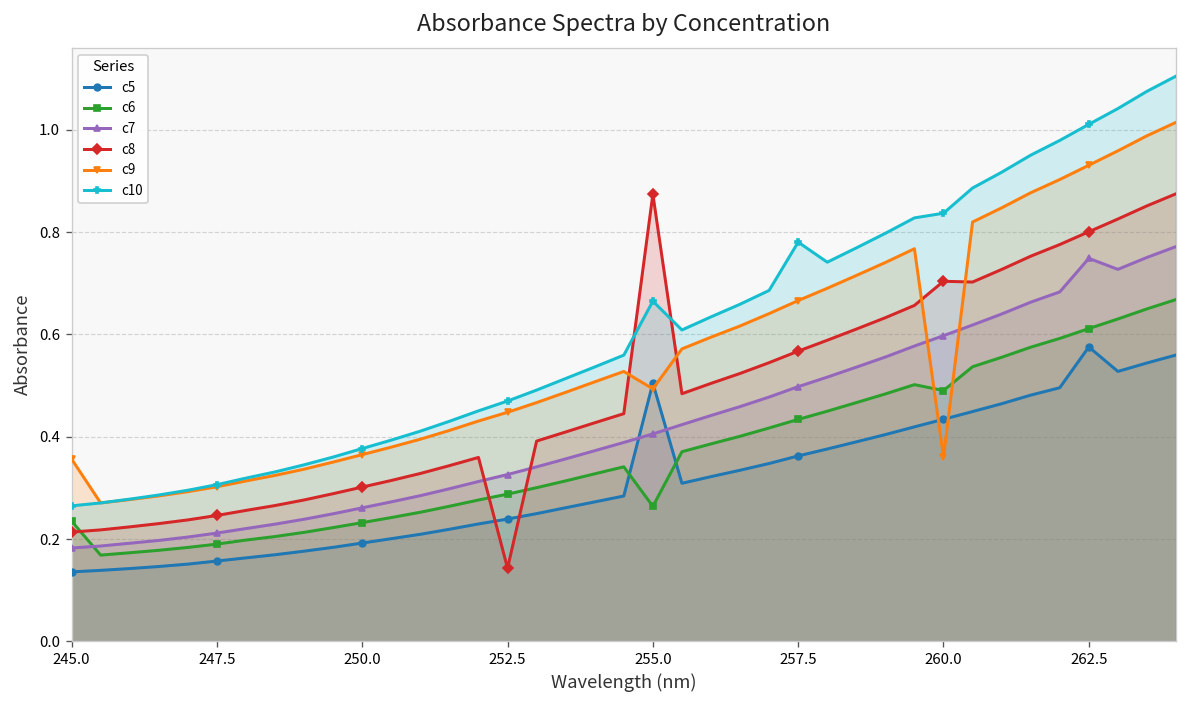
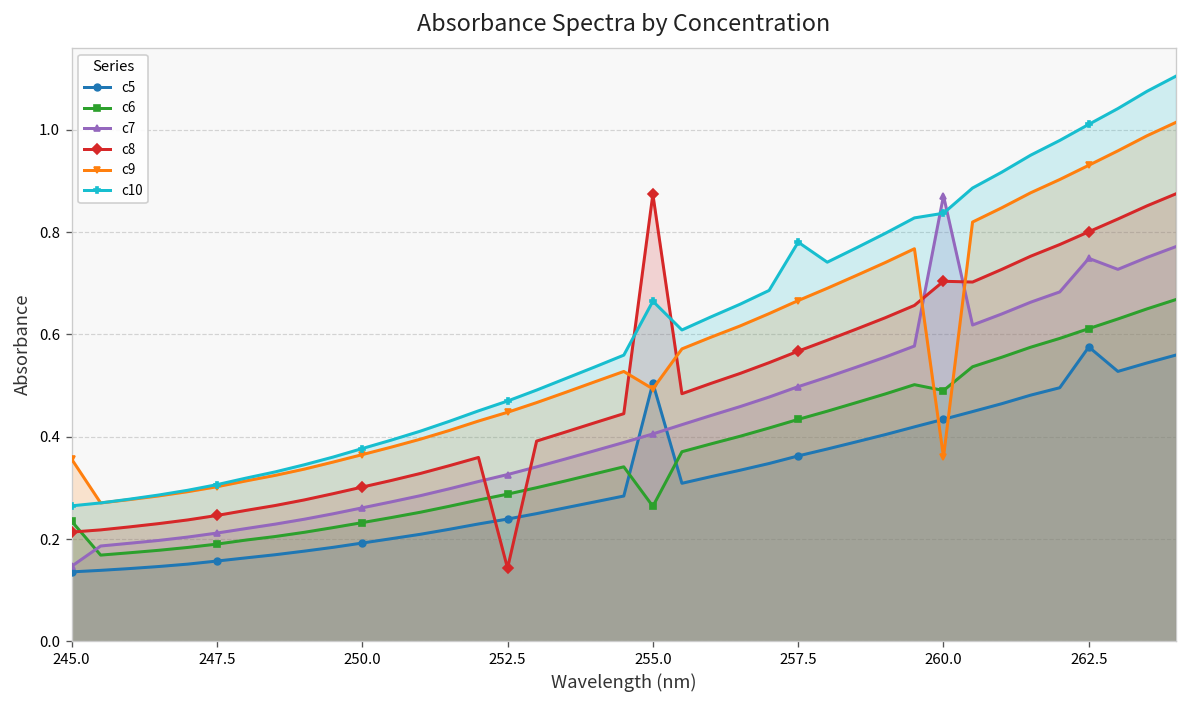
  {
    "c5": {
      "245.0": 0.14,
      "247.5": 0.16,
      "250.0": 0.19,
      "252.5": 0.24,
      "255.0": 0.51,
      "257.5": 0.36,
      "260.0": 0.43,
      "262.5": 0.58
    },
    "c6": {
      "245.0": 0.24,
      "247.5": 0.19,
      "250.0": 0.23,
      "252.5": 0.29,
      "255.0": 0.26,
      "257.5": 0.43,
      "260.0": 0.49,
      "262.5": 0.61
    },
    "c7": {
-     "245.0": 0.18,
+     "245.0": 0.15,
      "247.5": 0.21,
      "250.0": 0.26,
      "252.5": 0.33,
      "255.0": 0.41,
      "257.5": 0.50,
-     "260.0": 0.60,
+     "260.0": 0.87,
      "262.5": 0.75
    },
    "c8": {
      "245.0": 0.21,
      "247.5": 0.25,
      "250.0": 0.30,
      "252.5": 0.14,
      "255.0": 0.87,
      "257.5": 0.57,
      "260.0": 0.70,
      "262.5": 0.80
    },
    "c9": {
      "245.0": 0.36,
      "250.0": 0.37,
      "252.5": 0.45,
      "255.0": 0.49,
      "257.5": 0.67,
      "260.0": 0.36,
      "262.5": 0.93
    },
    "c10": {
      "245.0": 0.27,
      "250.0": 0.38,
      "252.5": 0.47,
      "255.0": 0.67,
      "257.5": 0.78,
      "260.0": 0.84,
      "262.5": 1.01
    }
  }
